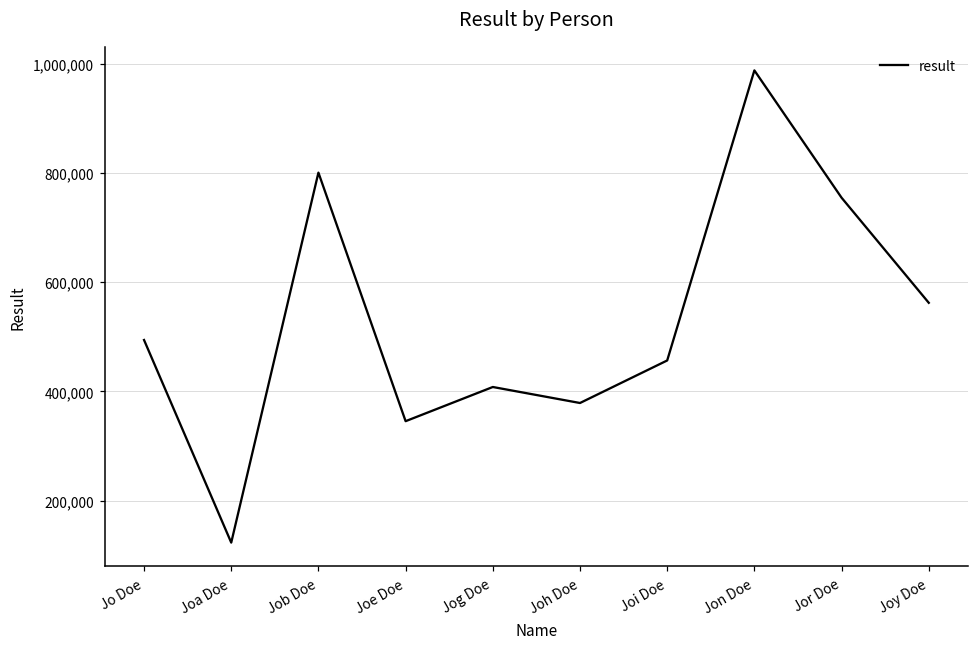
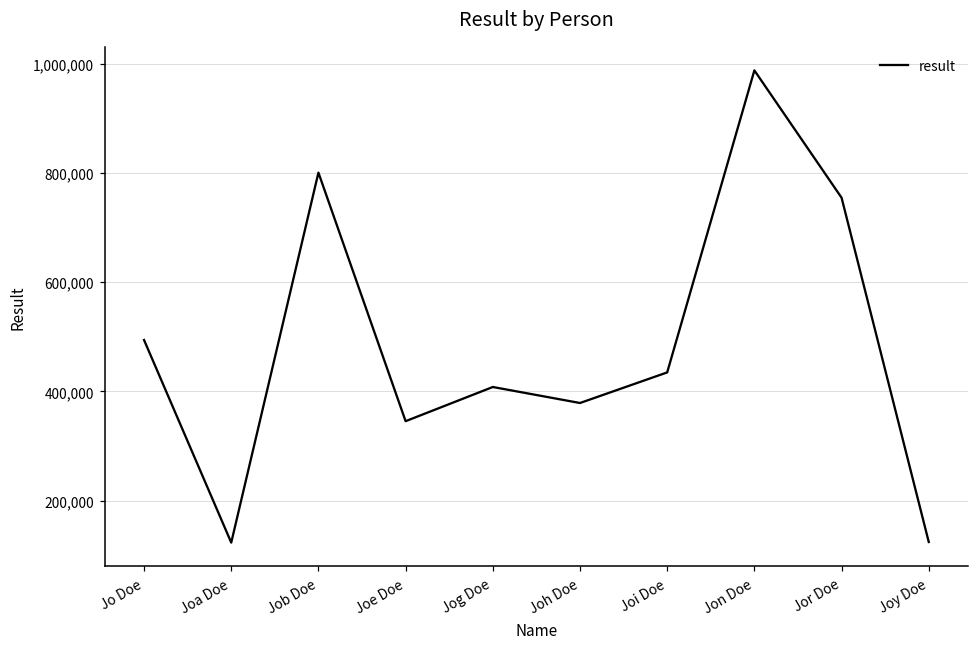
  {
    "Jo Doe": "490,000",
    "Joa Doe": "120,000",
    "Job Doe": "800,000",
    "Joe Doe": "350,000",
    "Jog Doe": "410,000",
    "Joh Doe": "380,000",
-   "Joi Doe": "460,000",
+   "Joi Doe": "430,000",
    "Jon Doe": "990,000",
    "Jor Doe": "750,000",
-   "Joy Doe": "560,000"
+   "Joy Doe": "120,000"
  }
